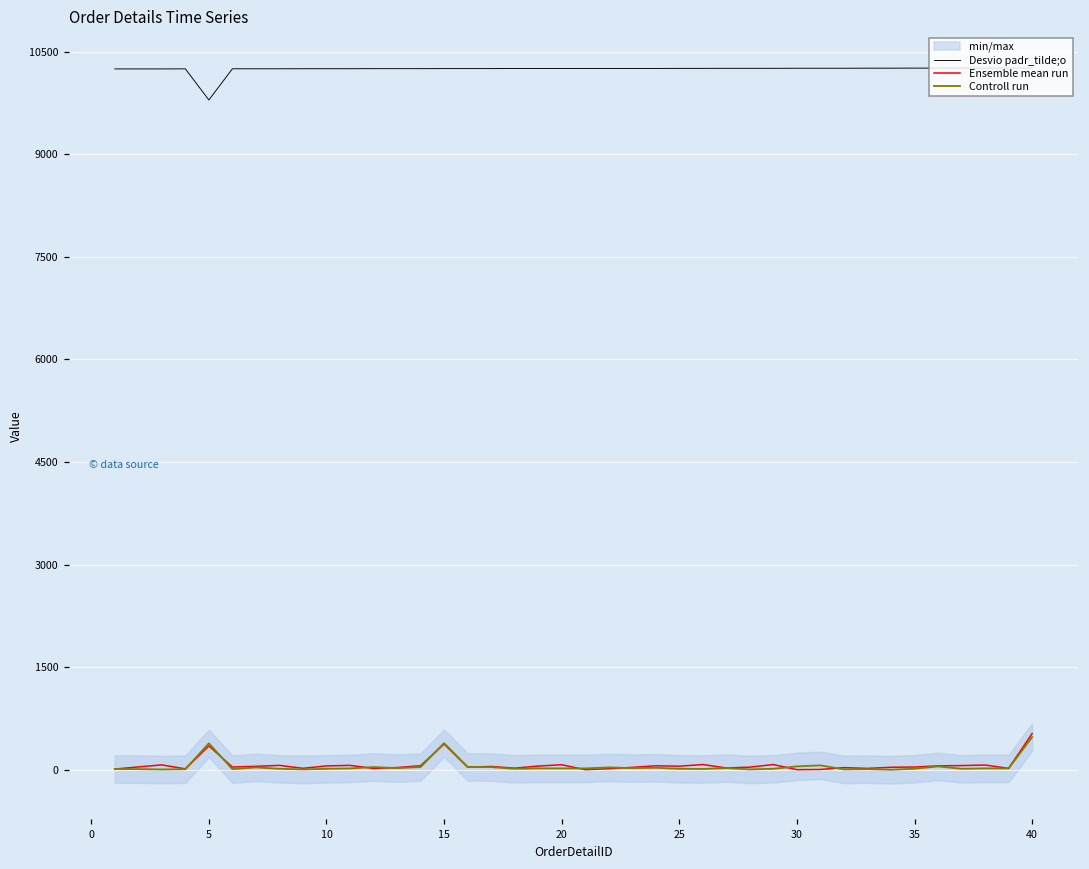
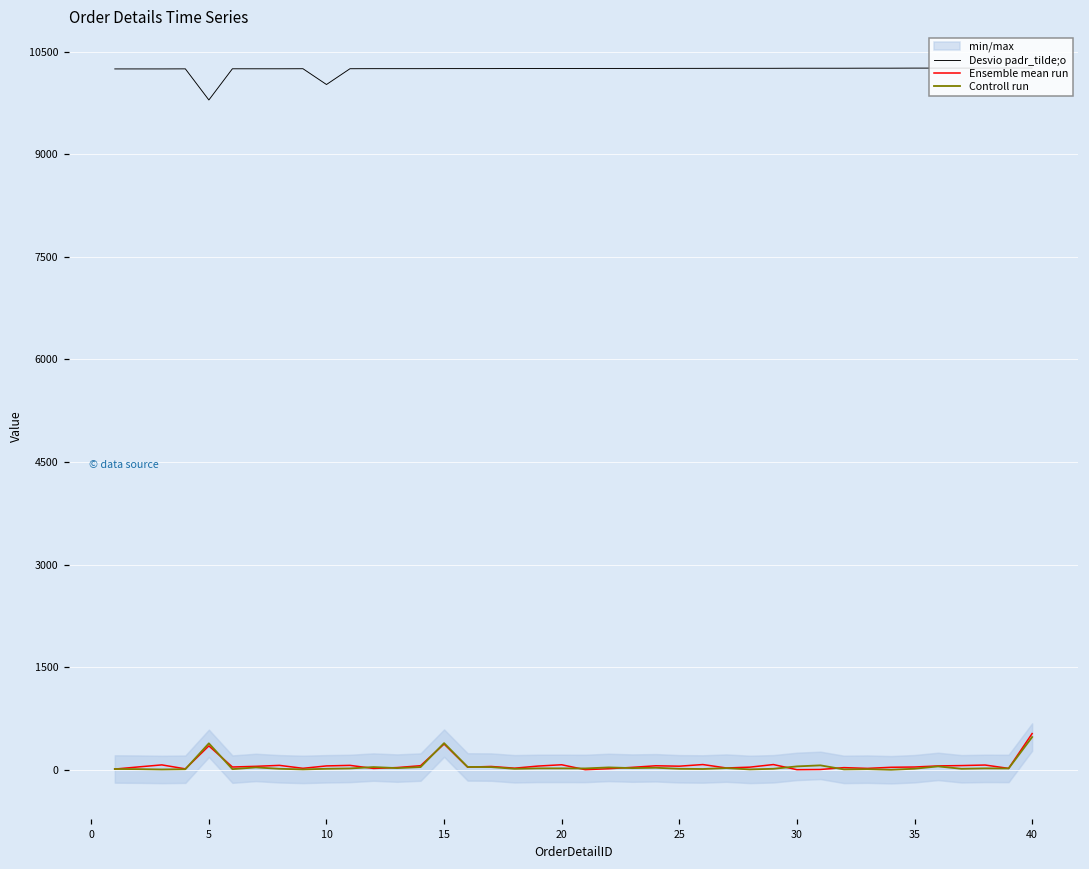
  {
    "Desvio padr_tilde;o": {
      "5": 9800,
-     "10": 10300,
+     "10": 10000,
      "15": 10300,
      "20": 10300,
      "25": 10300,
      "30": 10300,
      "35": 10300
    },
    "Ensemble mean run": {
      "10": 100,
      "20": 100,
      "30": 0,
      "40": 500
    },
    "Controll run": {
      "10": 0,
      "20": 0,
      "30": 100,
      "40": 500
    }
  }
